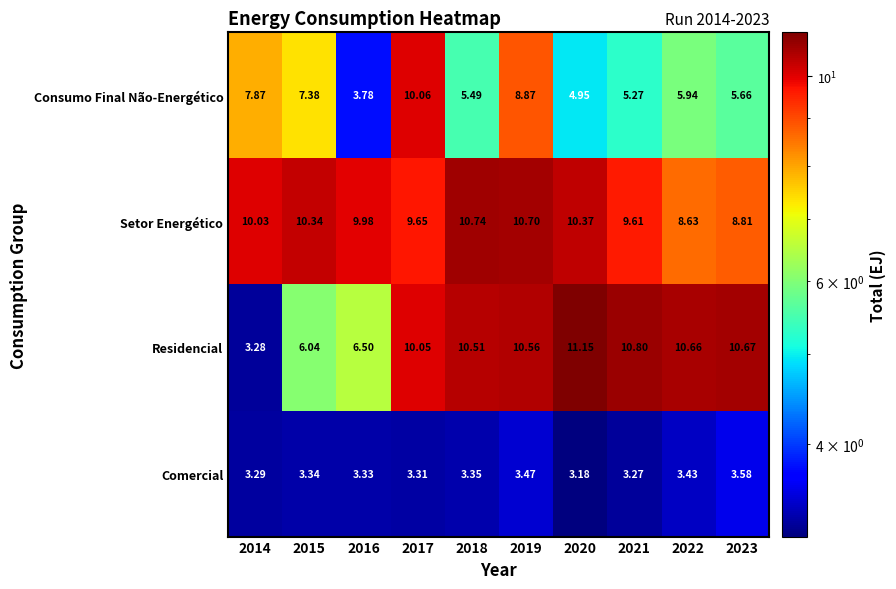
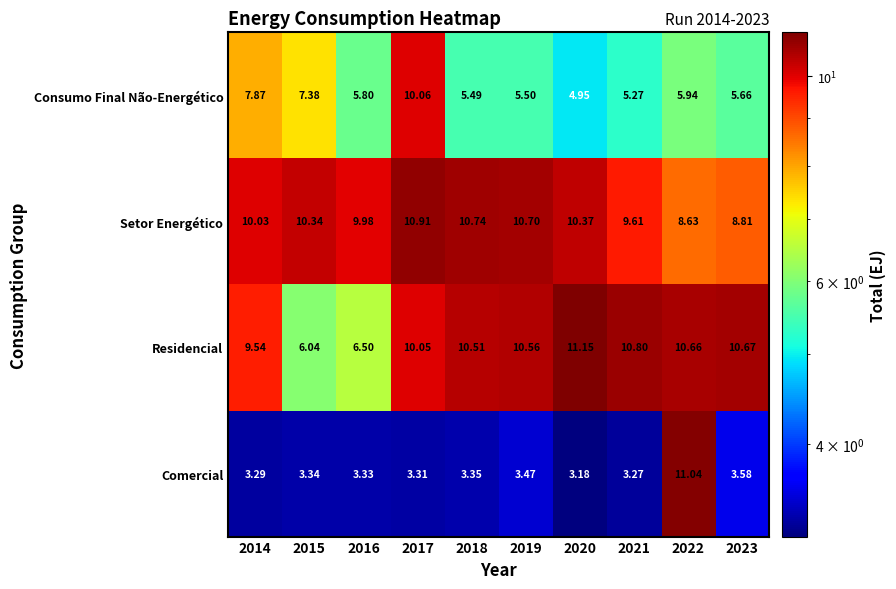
  {
    "Consumo Final Não-Energético": {
      "2014": 7.87,
      "2015": 7.38,
-     "2016": 3.78,
+     "2016": 5.80,
      "2017": 10.06,
      "2018": 5.49,
-     "2019": 8.87,
+     "2019": 5.50,
      "2020": 4.95,
      "2021": 5.27,
      "2022": 5.94,
      "2023": 5.66
    },
    "Setor Energético": {
      "2014": 10.03,
      "2015": 10.34,
      "2016": 9.98,
-     "2017": 9.65,
+     "2017": 10.91,
      "2018": 10.74,
      "2019": 10.70,
      "2020": 10.37,
      "2021": 9.61,
      "2022": 8.63,
      "2023": 8.81
    },
    "Residencial": {
-     "2014": 3.28,
+     "2014": 9.54,
      "2015": 6.04,
      "2016": 6.50,
      "2017": 10.05,
      "2018": 10.51,
      "2019": 10.56,
      "2020": 11.15,
      "2021": 10.80,
      "2022": 10.66,
      "2023": 10.67
    },
    "Comercial": {
      "2014": 3.29,
      "2015": 3.34,
      "2016": 3.33,
      "2017": 3.31,
      "2018": 3.35,
      "2019": 3.47,
      "2020": 3.18,
      "2021": 3.27,
-     "2022": 3.43,
+     "2022": 11.04,
      "2023": 3.58
    }
  }
